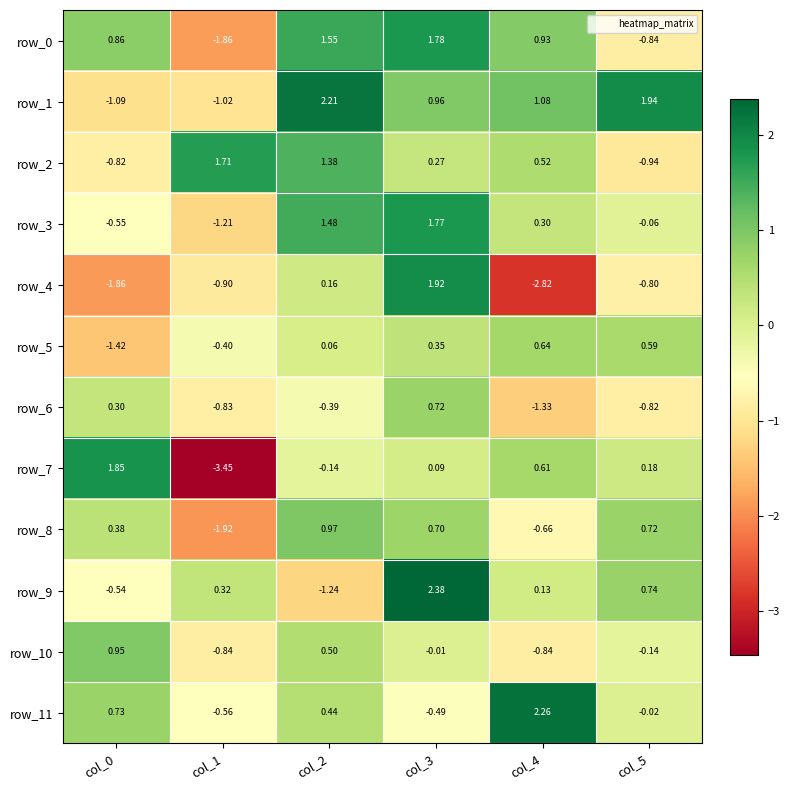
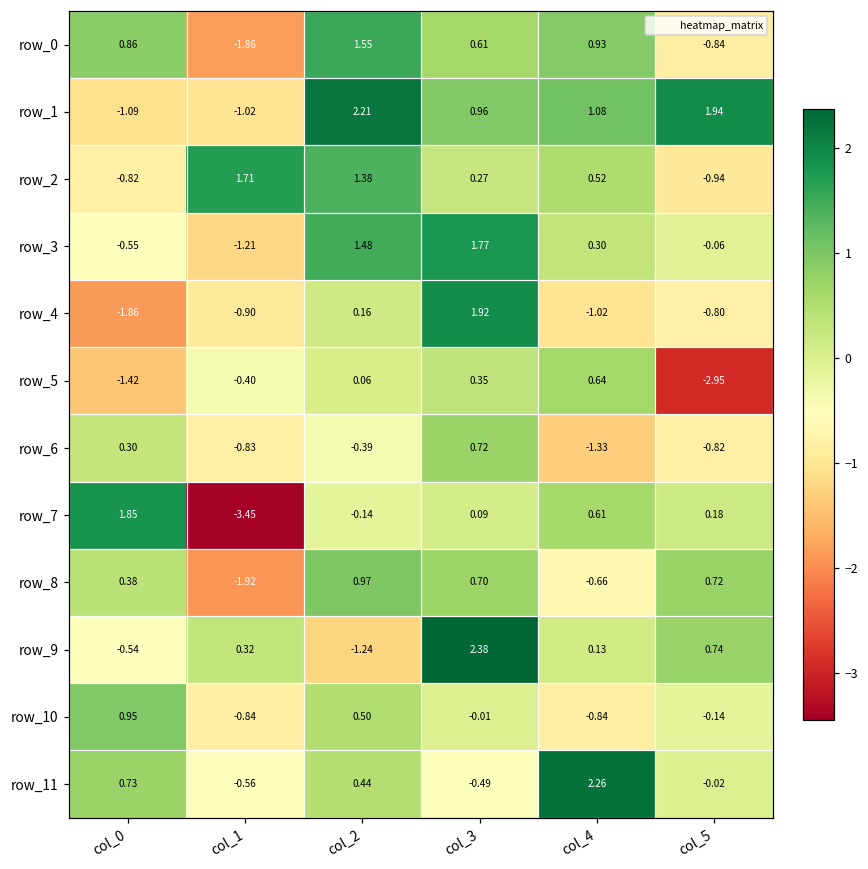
  {
    "row_0": {
      "col_0": 0.86,
      "col_1": -1.86,
      "col_2": 1.55,
-     "col_3": 1.78,
+     "col_3": 0.61,
      "col_4": 0.93,
      "col_5": -0.84
    },
    "row_1": {
      "col_0": -1.09,
      "col_1": -1.02,
      "col_2": 2.21,
      "col_3": 0.96,
      "col_4": 1.08,
      "col_5": 1.94
    },
    "row_2": {
      "col_0": -0.82,
      "col_1": 1.71,
      "col_2": 1.38,
      "col_3": 0.27,
      "col_4": 0.52,
      "col_5": -0.94
    },
    "row_3": {
      "col_0": -0.55,
      "col_1": -1.21,
      "col_2": 1.48,
      "col_3": 1.77,
      "col_4": 0.30,
      "col_5": -0.06
    },
    "row_4": {
      "col_0": -1.86,
      "col_1": -0.90,
      "col_2": 0.16,
      "col_3": 1.92,
-     "col_4": -2.82,
+     "col_4": -1.02,
      "col_5": -0.80
    },
    "row_5": {
      "col_0": -1.42,
      "col_1": -0.40,
      "col_2": 0.06,
      "col_3": 0.35,
      "col_4": 0.64,
-     "col_5": 0.59
+     "col_5": -2.95
    },
    "row_6": {
      "col_0": 0.30,
      "col_1": -0.83,
      "col_2": -0.39,
      "col_3": 0.72,
      "col_4": -1.33,
      "col_5": -0.82
    },
    "row_7": {
      "col_0": 1.85,
      "col_1": -3.45,
      "col_2": -0.14,
      "col_3": 0.09,
      "col_4": 0.61,
      "col_5": 0.18
    },
    "row_8": {
      "col_0": 0.38,
      "col_1": -1.92,
      "col_2": 0.97,
      "col_3": 0.70,
      "col_4": -0.66,
      "col_5": 0.72
    },
    "row_9": {
      "col_0": -0.54,
      "col_1": 0.32,
      "col_2": -1.24,
      "col_3": 2.38,
      "col_4": 0.13,
      "col_5": 0.74
    },
    "row_10": {
      "col_0": 0.95,
      "col_1": -0.84,
      "col_2": 0.50,
      "col_3": -0.01,
      "col_4": -0.84,
      "col_5": -0.14
    },
    "row_11": {
      "col_0": 0.73,
      "col_1": -0.56,
      "col_2": 0.44,
      "col_3": -0.49,
      "col_4": 2.26,
      "col_5": -0.02
    }
  }
